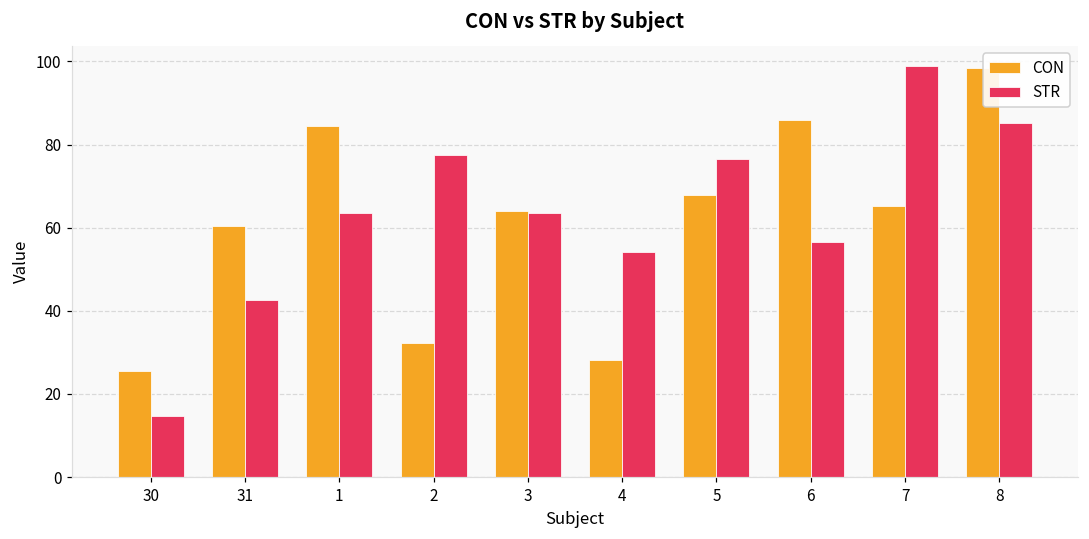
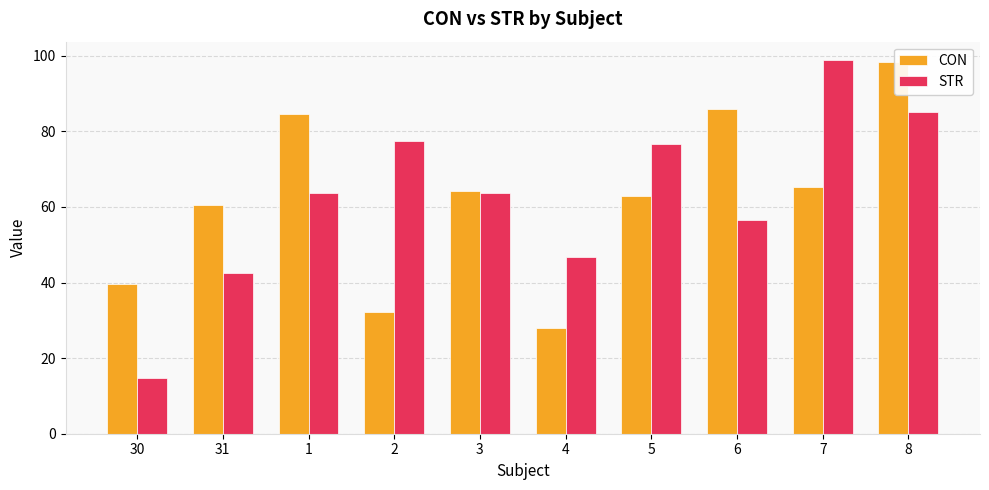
  {
    "CON": {
-     "30": 25,
+     "30": 40,
      "31": 60,
      "1": 84,
      "2": 32,
      "3": 64,
      "4": 28,
-     "5": 68,
+     "5": 63,
      "6": 86,
      "7": 65,
      "8": 98
    },
    "STR": {
      "30": 15,
      "31": 43,
      "1": 64,
      "2": 77,
      "3": 64,
-     "4": 54,
+     "4": 47,
      "5": 77,
      "6": 57,
      "7": 99,
      "8": 85
    }
  }
